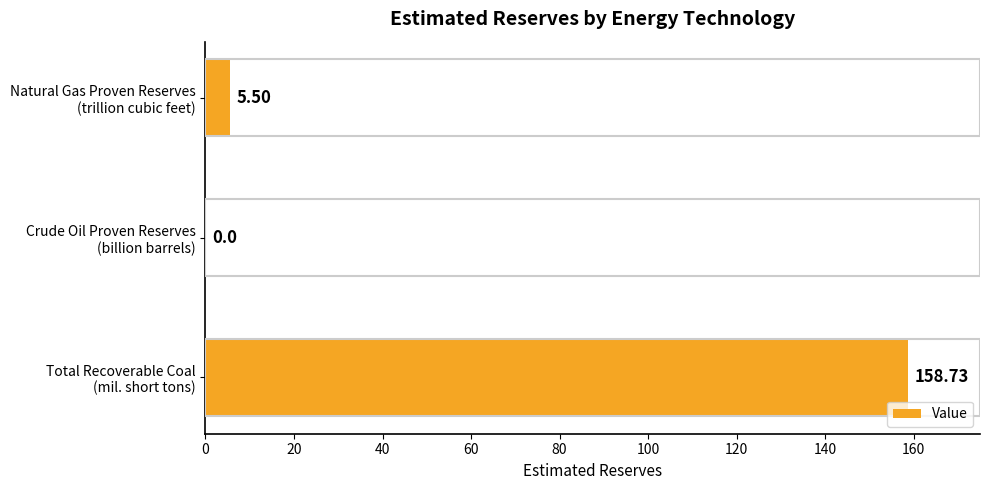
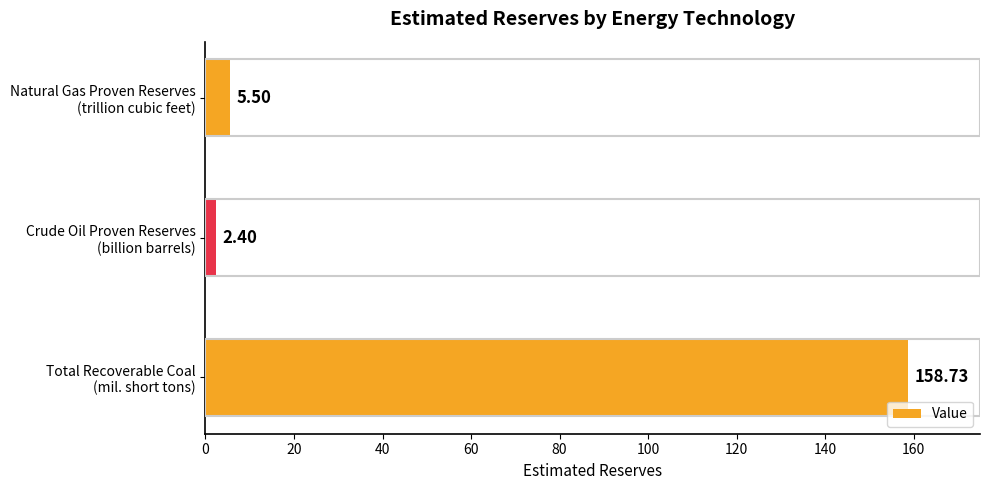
  {
    "Natural Gas Proven Reserves (trillion cubic feet)": 5.50,
-   "Crude Oil Proven Reserves (billion barrels)": 0.0,
+   "Crude Oil Proven Reserves (billion barrels)": 2.40,
    "Total Recoverable Coal (mil. short tons)": 158.73
  }
